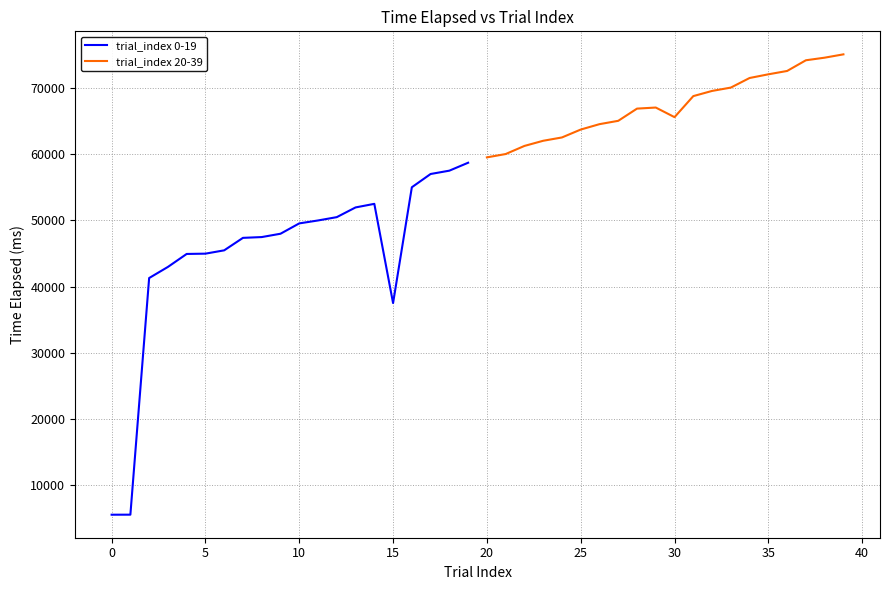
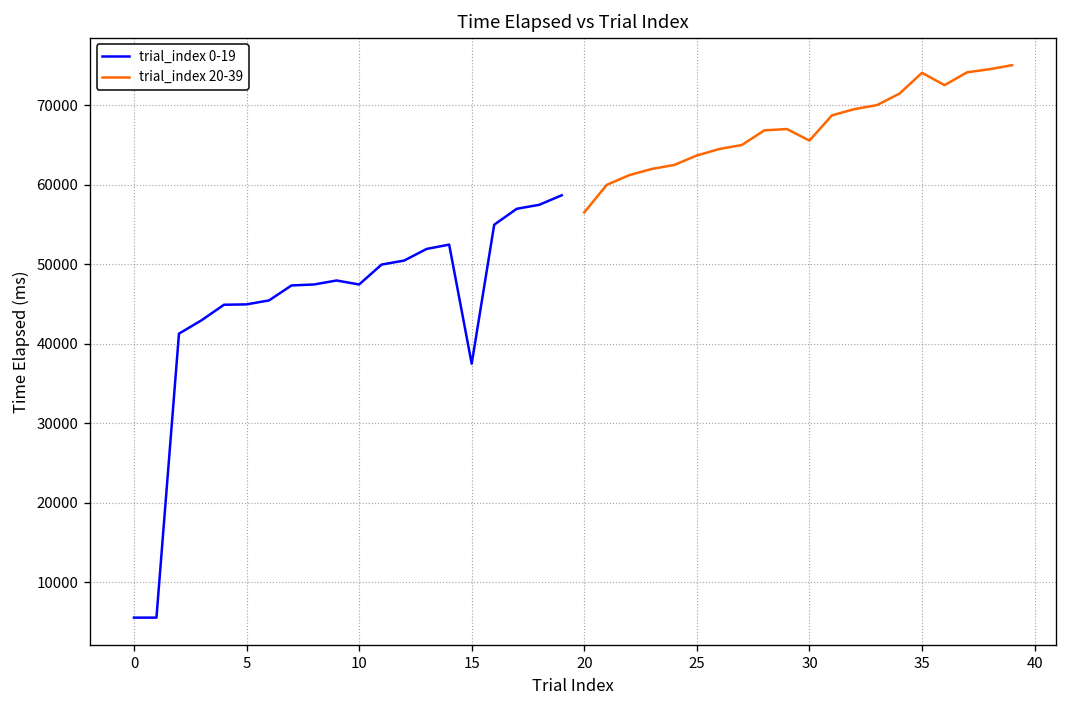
  {
    "trial_index 0-19": {
      "0": 6000,
      "5": 45000,
-     "10": 50000,
+     "10": 47000,
      "15": 38000
    },
    "trial_index 20-39": {
-     "20": 60000,
+     "20": 57000,
      "25": 64000,
      "30": 66000,
-     "35": 72000
+     "35": 74000
    }
  }
